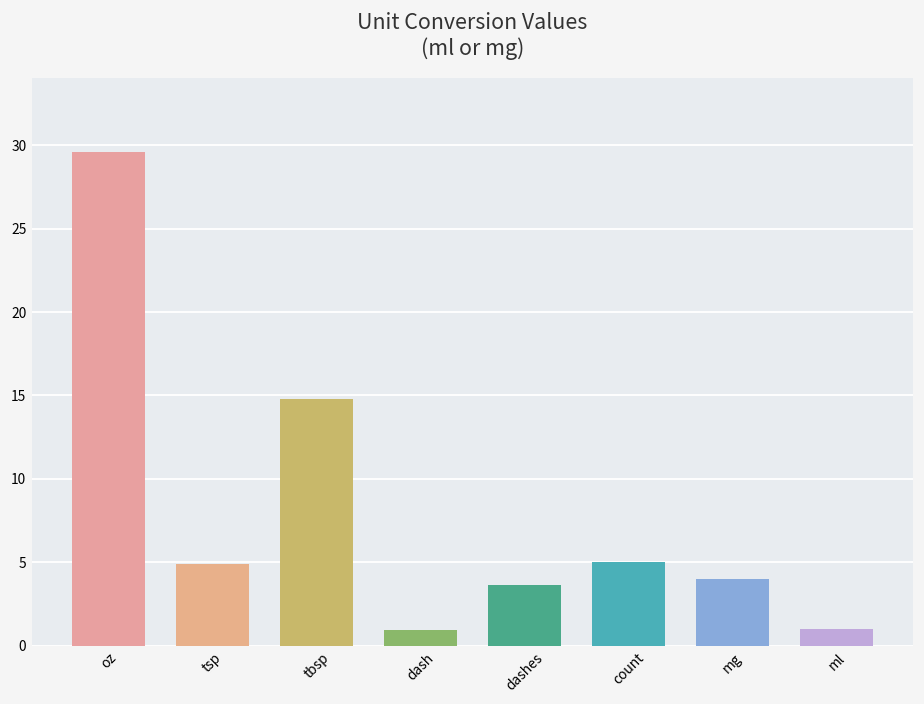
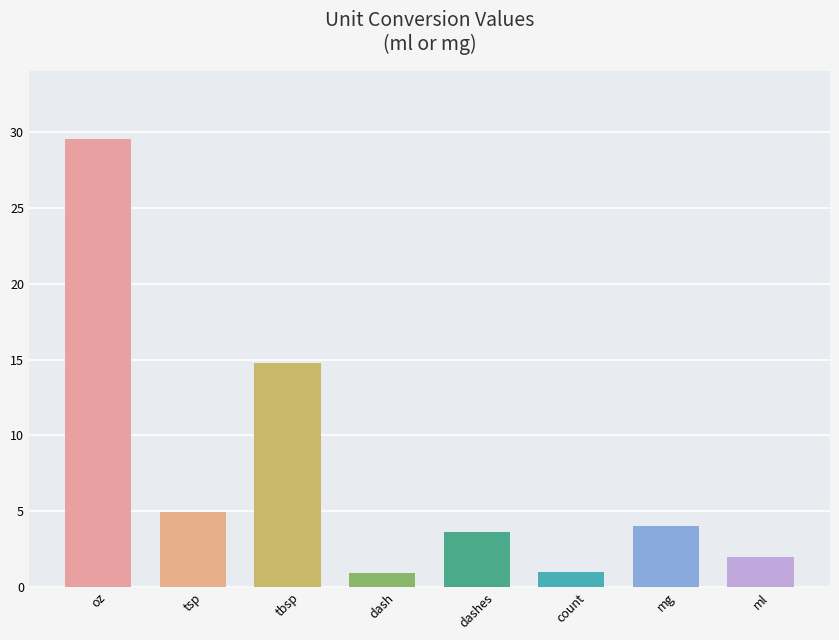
  {
    "oz": 29.6,
    "tsp": 5,
    "tbsp": 14.8,
    "dash": 1,
    "dashes": 3.6,
-   "count": 5,
+   "count": 1,
    "mg": 4,
-   "ml": 1
+   "ml": 2
  }
